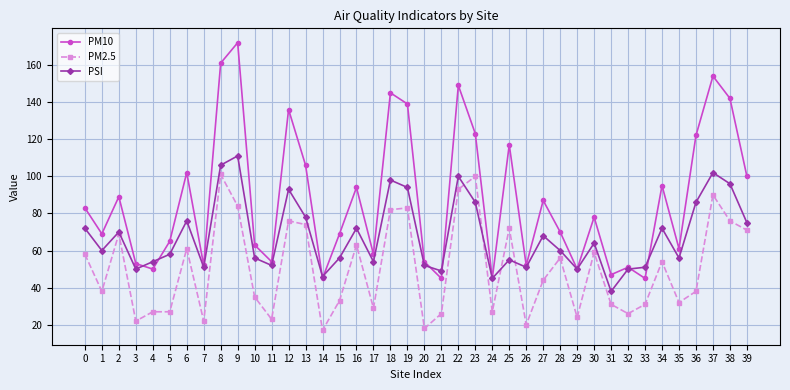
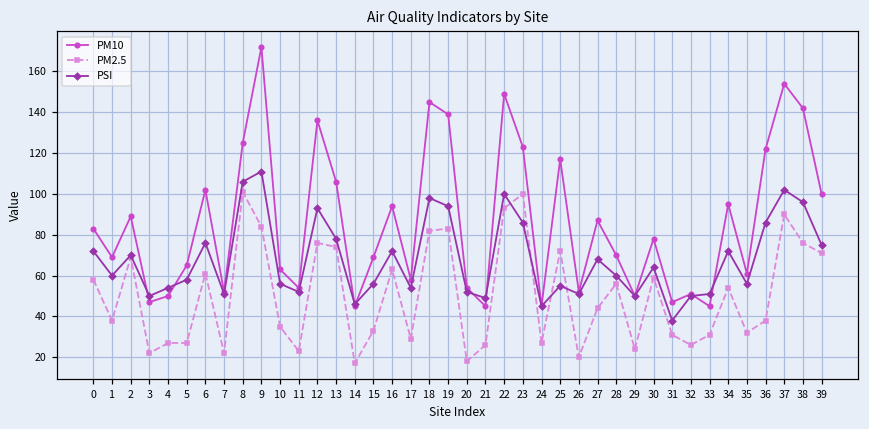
  {
    "PM10": {
      "0": 83,
      "1": 69,
      "2": 89,
-     "3": 53,
+     "3": 47,
      "4": 50,
      "5": 65,
      "6": 102,
-     "8": 161,
+     "8": 125,
      "9": 172,
      "10": 63,
      "11": 54,
      "12": 136,
      "13": 106,
      "15": 69,
      "16": 94,
      "17": 58,
      "18": 145,
      "19": 139,
      "20": 54,
      "21": 45,
      "22": 149,
      "23": 123,
      "25": 117,
      "27": 87,
      "28": 70,
      "30": 78,
      "31": 47,
      "33": 45,
      "34": 95,
      "35": 61,
      "36": 122,
      "37": 154,
      "38": 142,
      "39": 100
    },
    "PM2.5": {
      "0": 58,
      "1": 38,
      "3": 22,
      "4": 27,
      "5": 27,
      "6": 61,
      "7": 22,
      "8": 101,
      "9": 84,
      "10": 35,
      "11": 23,
      "12": 76,
      "13": 74,
      "14": 17,
      "15": 33,
      "16": 63,
      "17": 29,
      "18": 82,
      "19": 83,
      "20": 18,
      "21": 26,
      "22": 93,
      "23": 100,
      "24": 27,
      "25": 72,
      "26": 20,
      "27": 44,
      "28": 56,
      "29": 24,
      "30": 59,
      "31": 31,
      "32": 26,
      "33": 31,
      "34": 54,
      "35": 32,
      "36": 38,
      "37": 90,
      "38": 76,
      "39": 71
    },
    "PSI": {
      "0": 72,
      "1": 60,
      "3": 50,
      "4": 54,
      "5": 58,
      "6": 76,
      "8": 106,
      "9": 111,
      "10": 56,
      "11": 52,
      "12": 93,
      "13": 78,
      "15": 56,
      "16": 72,
      "17": 54,
      "18": 98,
      "19": 94,
      "20": 52,
      "21": 49,
      "22": 100,
      "23": 86,
      "25": 55,
      "27": 68,
      "28": 60,
      "30": 64,
      "31": 38,
      "33": 51,
      "34": 72,
      "35": 56,
      "36": 86,
      "37": 102,
      "38": 96,
      "39": 75
    }
  }
